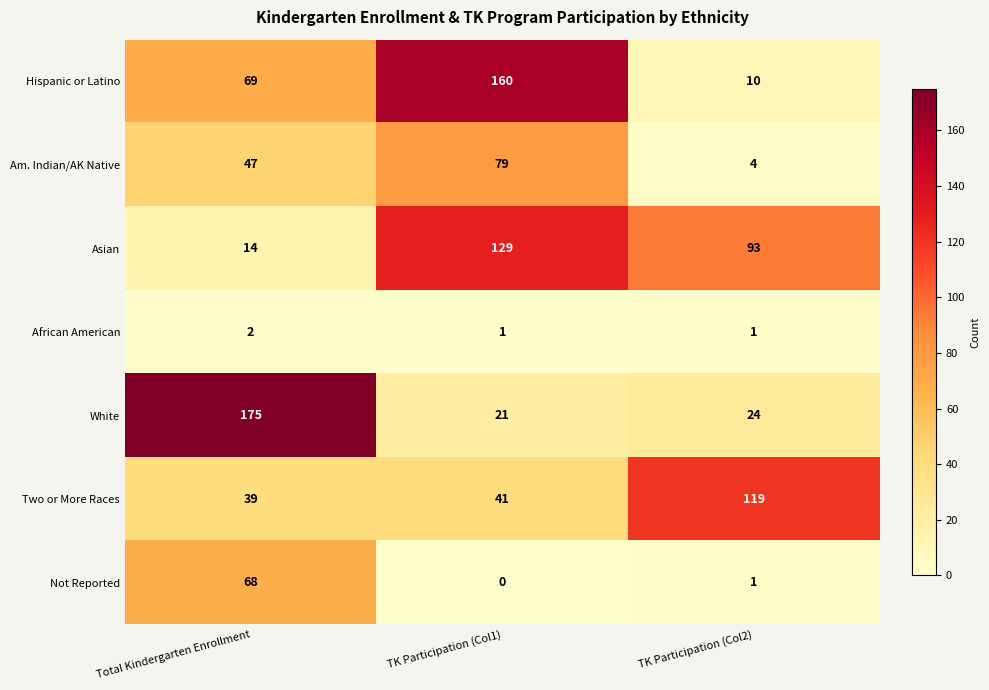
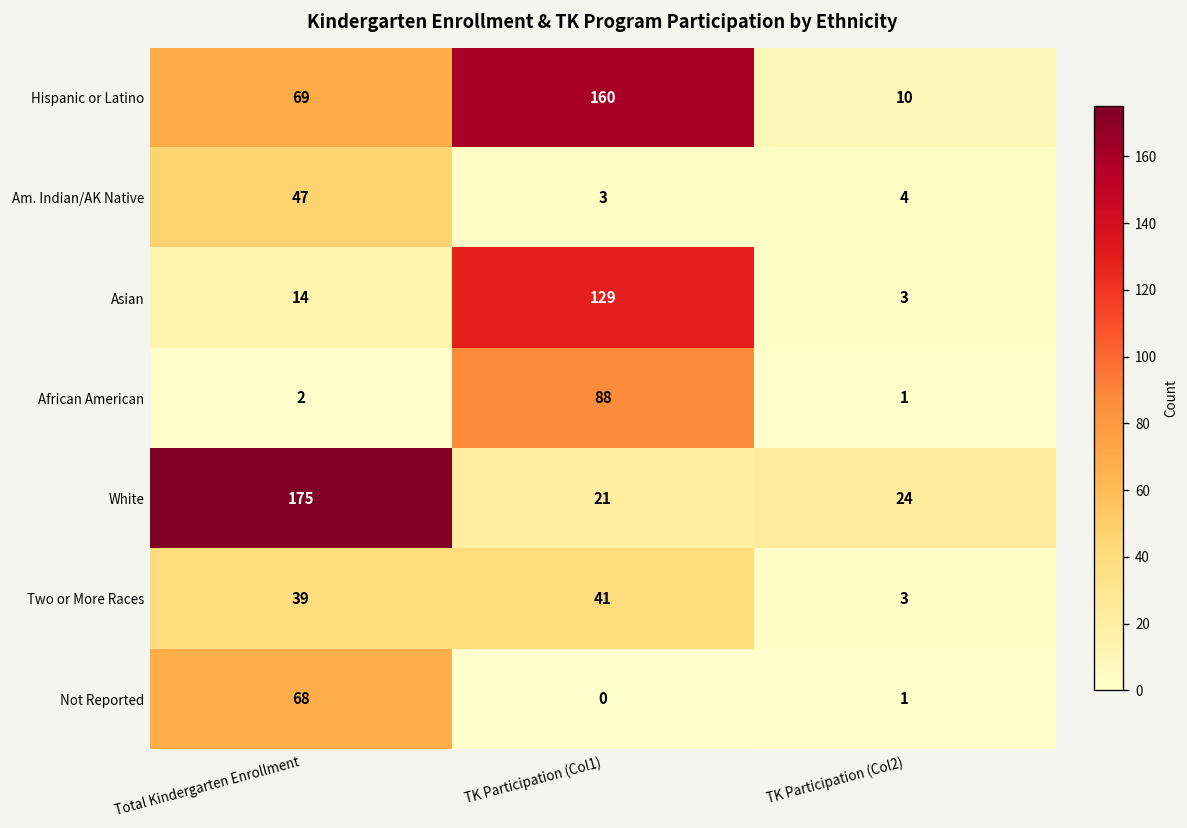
  {
    "Hispanic or Latino": {
      "Total Kindergarten Enrollment": 69,
      "TK Participation (Col1)": 160,
      "TK Participation (Col2)": 10
    },
    "Am. Indian/AK Native": {
      "Total Kindergarten Enrollment": 47,
-     "TK Participation (Col1)": 79,
+     "TK Participation (Col1)": 3,
      "TK Participation (Col2)": 4
    },
    "Asian": {
      "Total Kindergarten Enrollment": 14,
      "TK Participation (Col1)": 129,
-     "TK Participation (Col2)": 93
+     "TK Participation (Col2)": 3
    },
    "African American": {
      "Total Kindergarten Enrollment": 2,
-     "TK Participation (Col1)": 1,
+     "TK Participation (Col1)": 88,
      "TK Participation (Col2)": 1
    },
    "White": {
      "Total Kindergarten Enrollment": 175,
      "TK Participation (Col1)": 21,
      "TK Participation (Col2)": 24
    },
    "Two or More Races": {
      "Total Kindergarten Enrollment": 39,
      "TK Participation (Col1)": 41,
-     "TK Participation (Col2)": 119
+     "TK Participation (Col2)": 3
    },
    "Not Reported": {
      "Total Kindergarten Enrollment": 68,
      "TK Participation (Col1)": 0,
      "TK Participation (Col2)": 1
    }
  }
